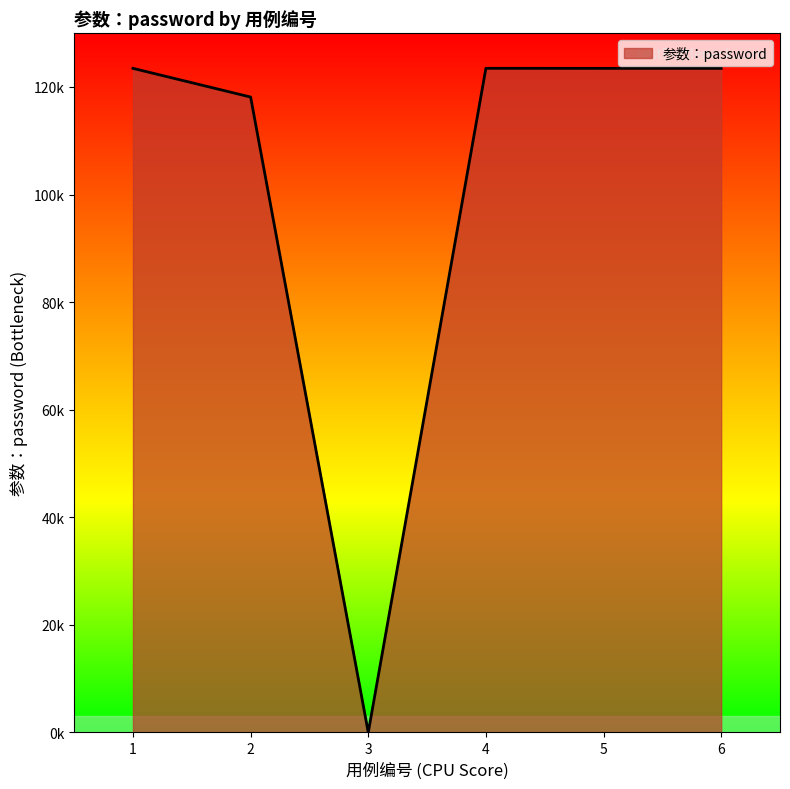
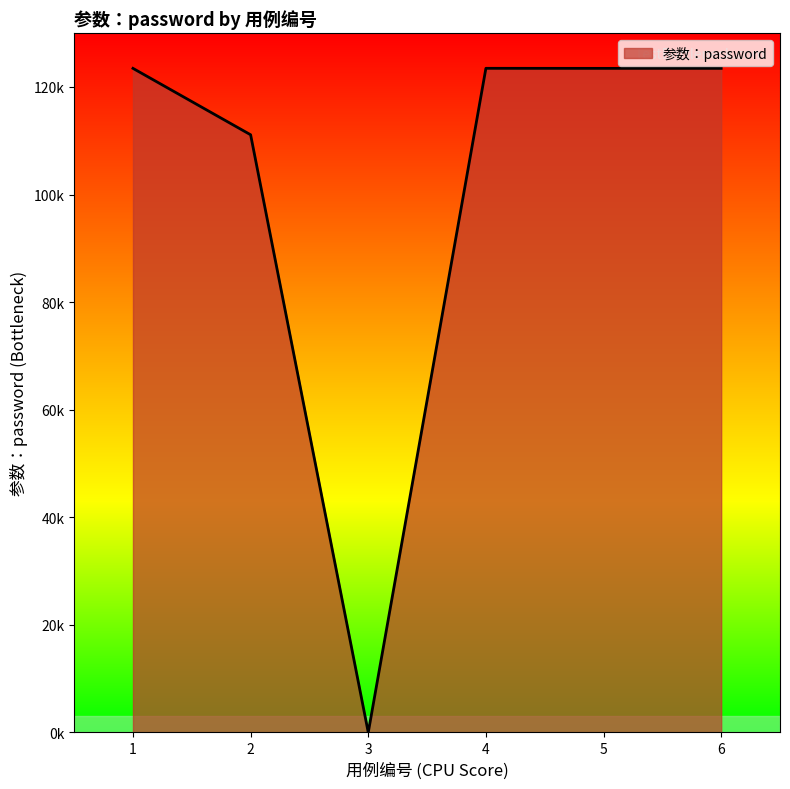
  {
    "1": 123000,
-   "2": 118000,
+   "2": 111000,
    "4": 123000,
    "5": 123000,
    "6": 123000
  }
